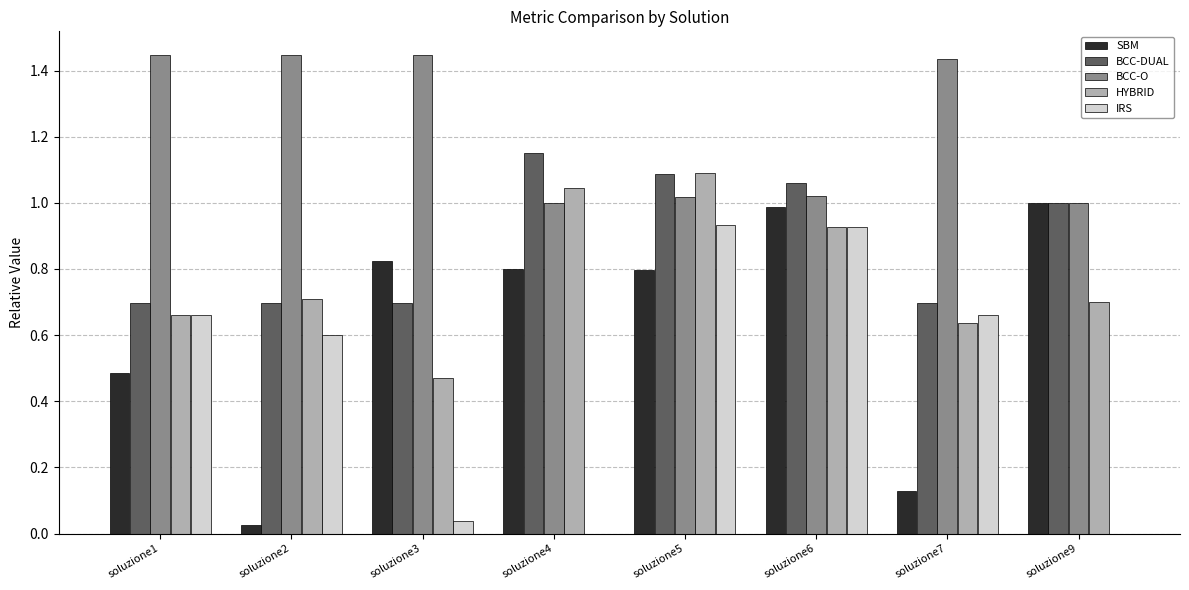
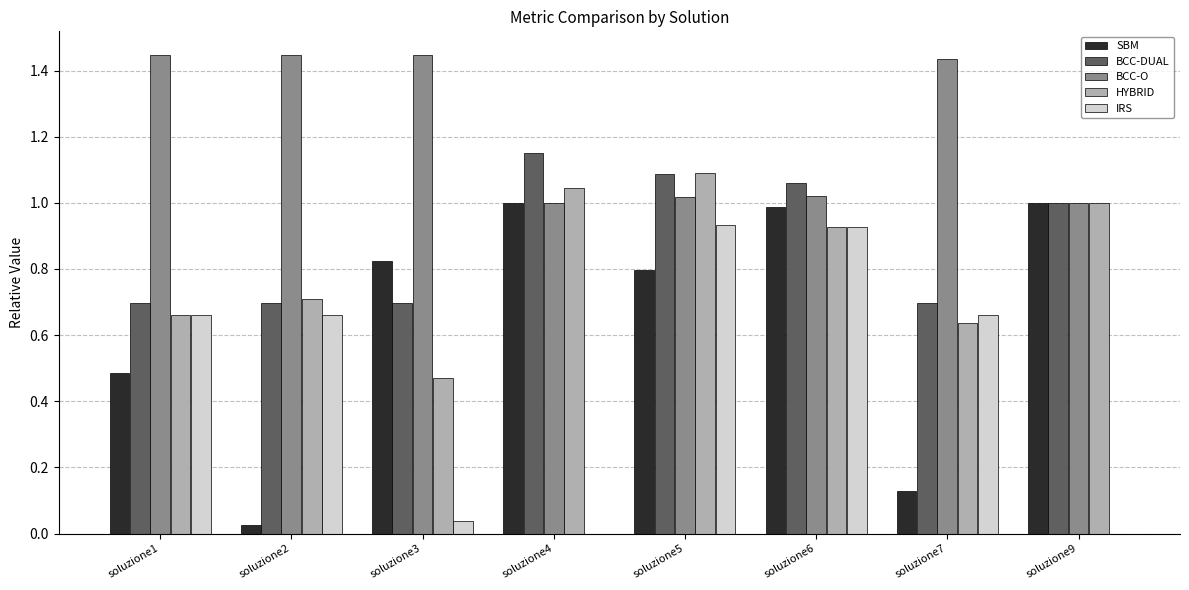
  {
    "SBM": {
      "soluzione1": 0.48,
      "soluzione2": 0.03,
      "soluzione3": 0.82,
-     "soluzione4": 0.8,
+     "soluzione4": 1.0,
      "soluzione5": 0.8,
      "soluzione6": 0.99,
      "soluzione7": 0.13,
      "soluzione9": 1.0
    },
    "BCC-DUAL": {
      "soluzione1": 0.70,
      "soluzione2": 0.70,
      "soluzione3": 0.70,
      "soluzione4": 1.15,
      "soluzione5": 1.09,
      "soluzione6": 1.06,
      "soluzione7": 0.70,
      "soluzione9": 1.00
    },
    "BCC-O": {
      "soluzione1": 1.45,
      "soluzione2": 1.45,
      "soluzione3": 1.45,
      "soluzione4": 1.00,
      "soluzione5": 1.02,
      "soluzione6": 1.02,
      "soluzione7": 1.44,
      "soluzione9": 1.00
    },
    "HYBRID": {
      "soluzione1": 0.66,
      "soluzione2": 0.71,
      "soluzione3": 0.47,
      "soluzione4": 1.04,
      "soluzione5": 1.09,
      "soluzione6": 0.93,
      "soluzione7": 0.64,
-     "soluzione9": 0.7
+     "soluzione9": 1.0
    },
    "IRS": {
      "soluzione1": 0.66,
-     "soluzione2": 0.60,
+     "soluzione2": 0.66,
      "soluzione3": 0.04,
      "soluzione4": 0.00,
      "soluzione5": 0.93,
      "soluzione6": 0.93,
      "soluzione7": 0.66,
      "soluzione9": 0.00
    }
  }
